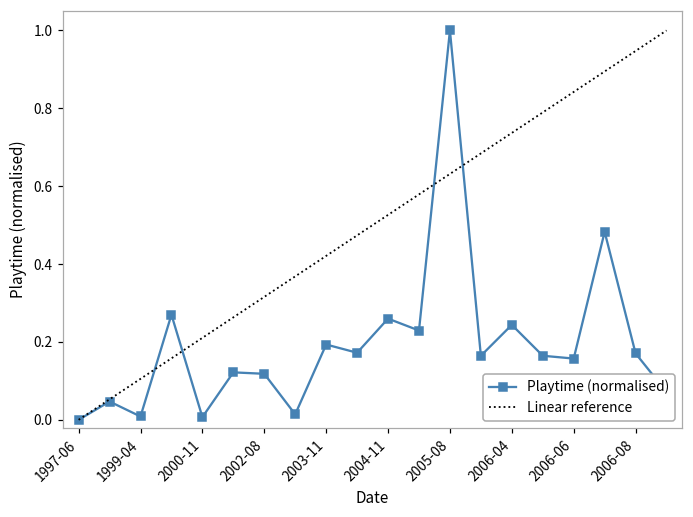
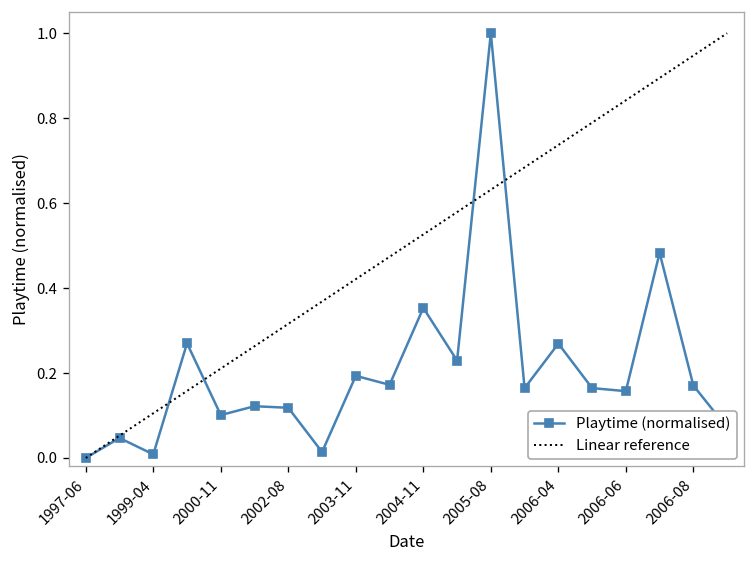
  {
    "Playtime (normalised)": {
      "1999-04": 0.01,
-     "2000-11": 0.01,
+     "2000-11": 0.10,
      "2002-08": 0.12,
      "2003-11": 0.19,
-     "2004-11": 0.26,
+     "2004-11": 0.35,
      "2005-08": 1.00,
-     "2006-04": 0.24,
+     "2006-04": 0.27,
      "2006-06": 0.16,
      "2006-08": 0.17
    }
  }
